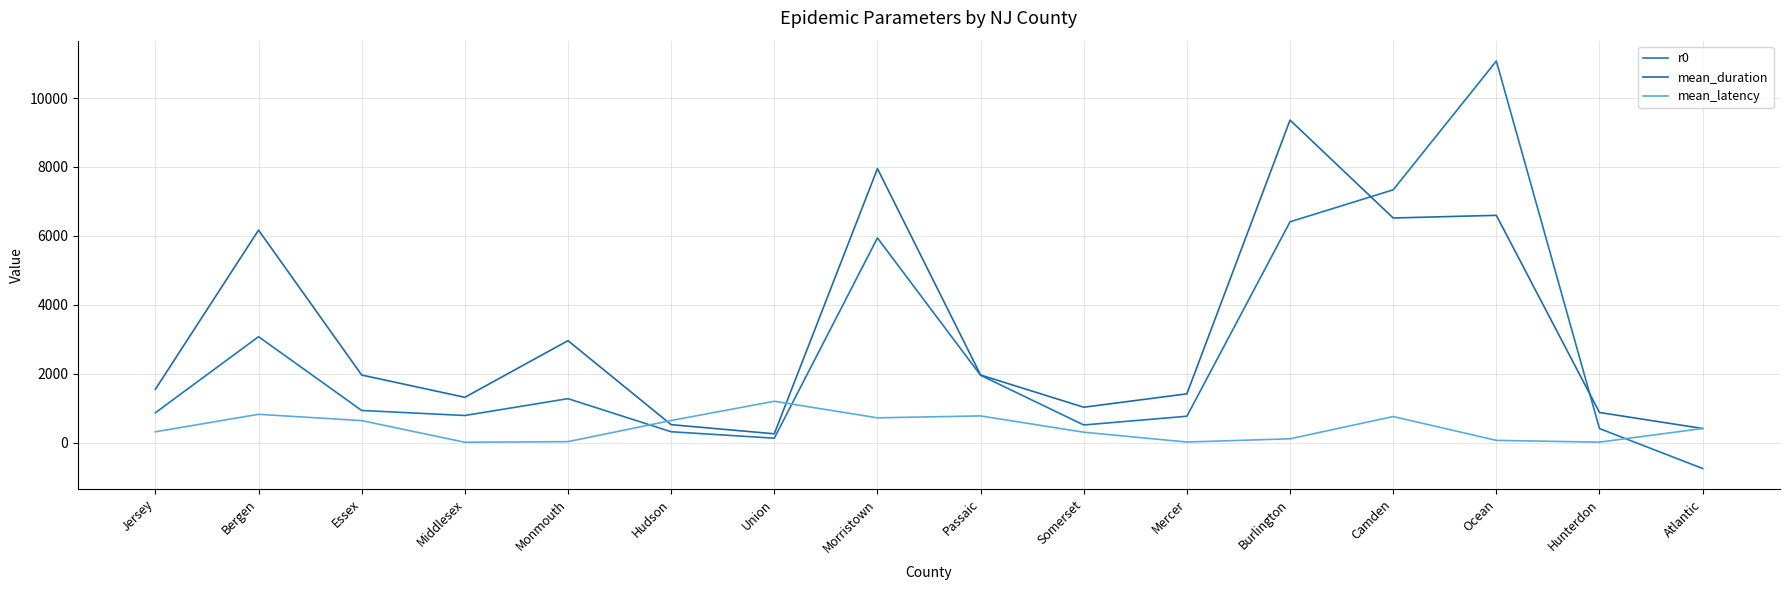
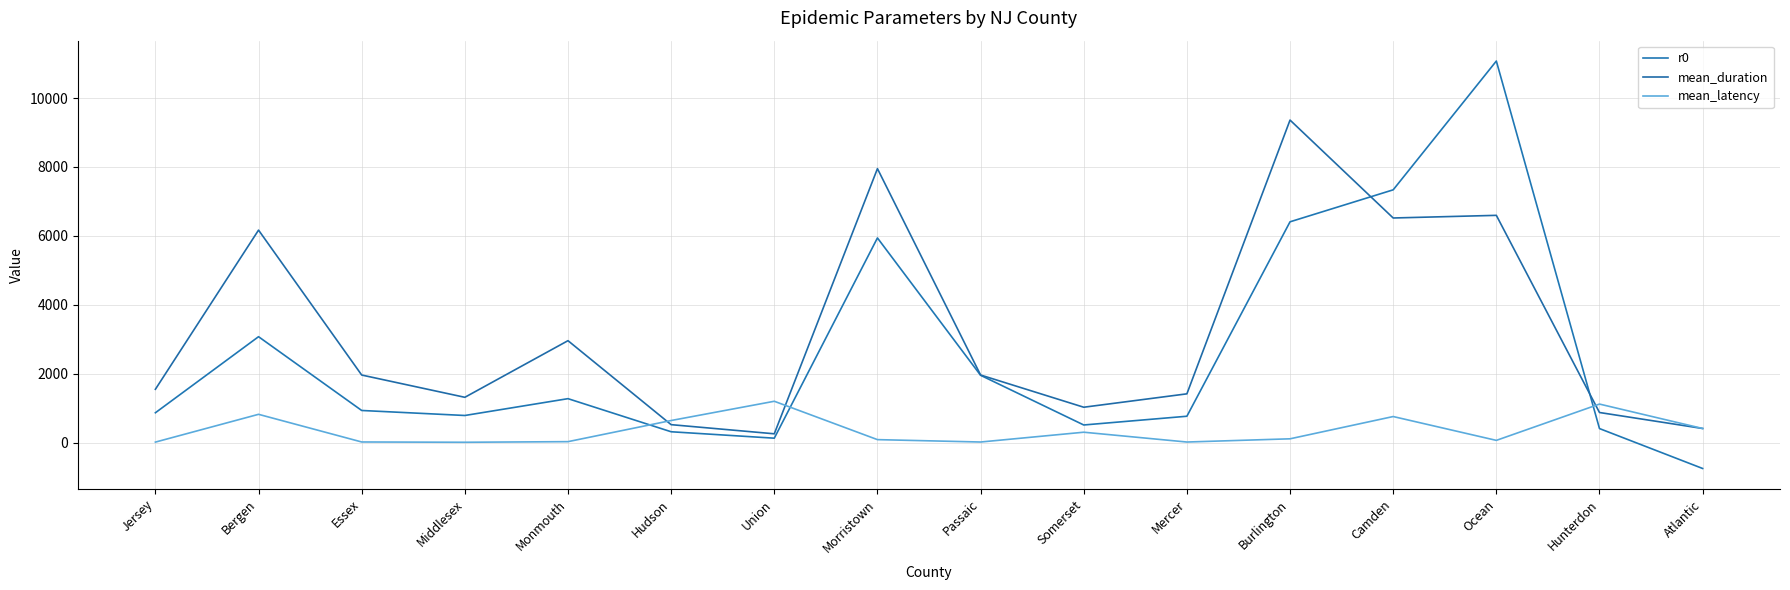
  {
    "mean_latency": {
-     "Jersey": 300,
+     "Jersey": 0,
      "Bergen": 800,
-     "Essex": 600,
+     "Essex": 0,
      "Middlesex": 0,
      "Monmouth": 0,
      "Hudson": 600,
      "Union": 1200,
-     "Morristown": 700,
-     "Passaic": 800,
+     "Morristown": 100,
+     "Passaic": 0,
      "Somerset": 300,
      "Mercer": 0,
      "Burlington": 100,
      "Camden": 800,
      "Ocean": 100,
-     "Hunterdon": 0
+     "Hunterdon": 1100
    }
  }
